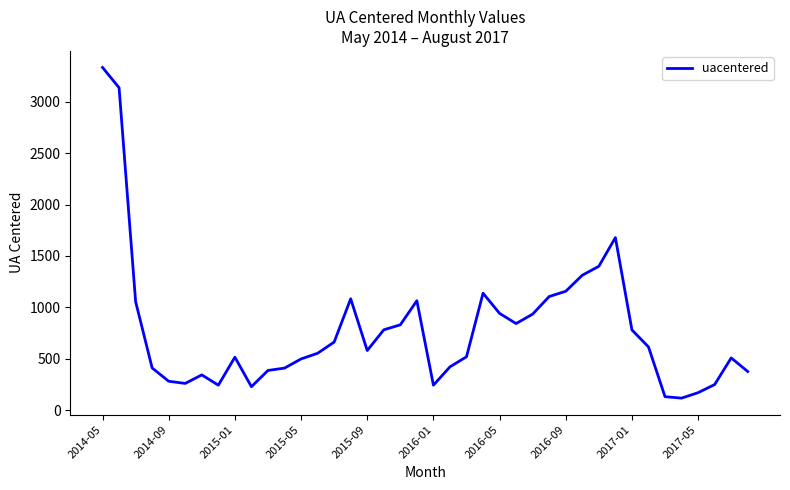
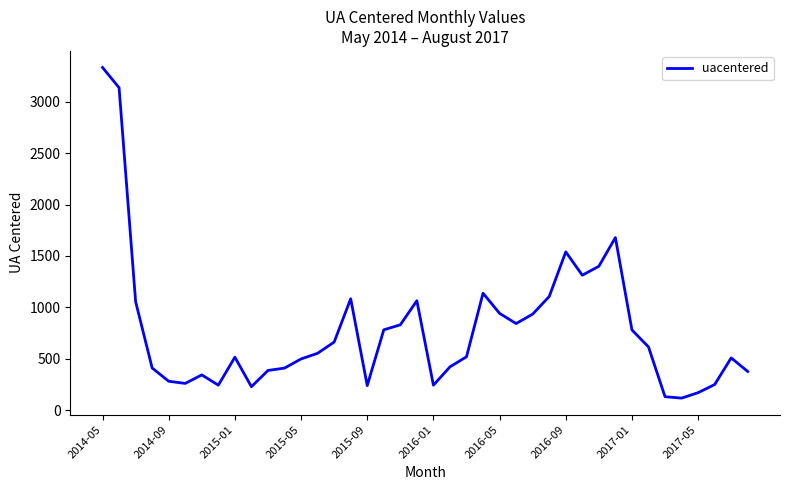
  {
    "2014-05": 3330,
    "2014-09": 280,
    "2015-01": 520,
    "2015-05": 500,
-   "2015-09": 580,
+   "2015-09": 240,
    "2016-01": 240,
    "2016-05": 940,
-   "2016-09": 1160,
+   "2016-09": 1540,
    "2017-01": 780,
    "2017-05": 170
  }
